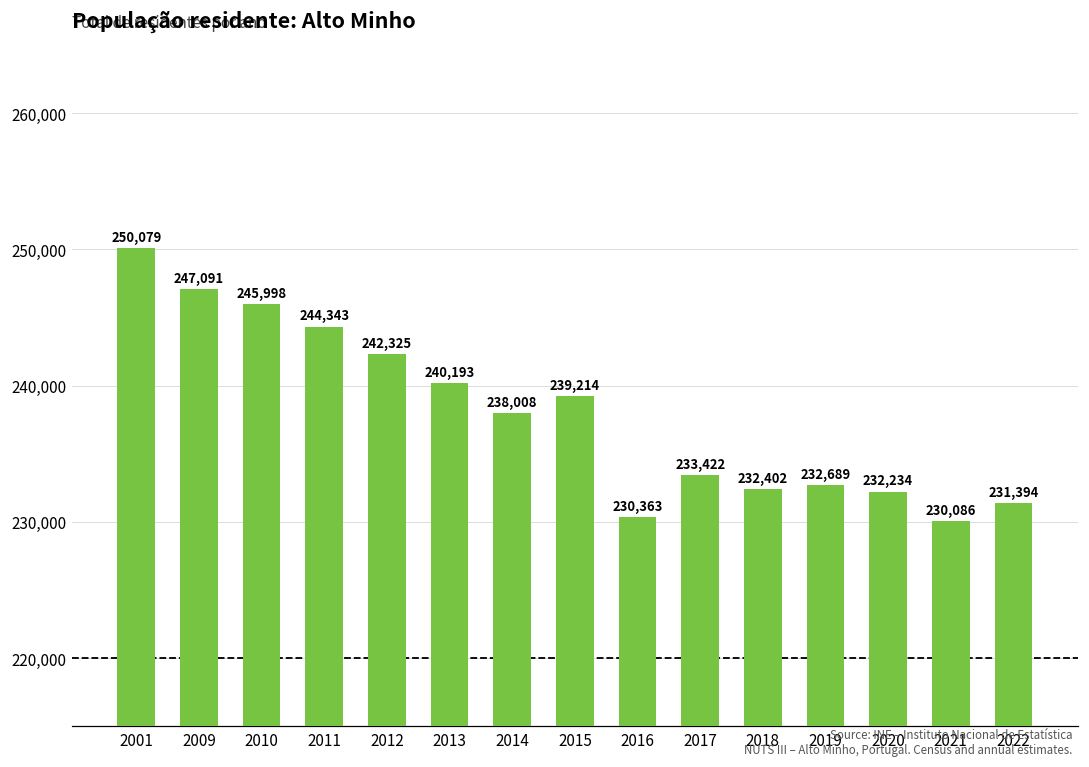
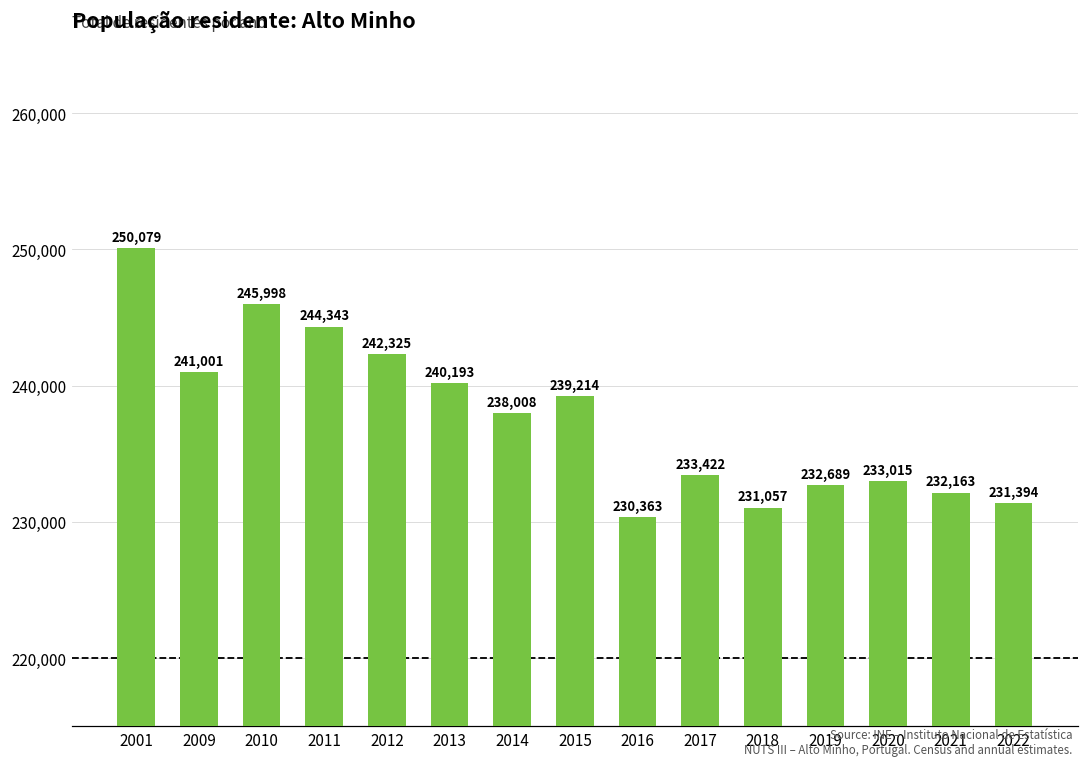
  {
    "2001": "250,079",
-   "2009": "247,091",
+   "2009": "241,001",
    "2010": "245,998",
    "2011": "244,343",
    "2012": "242,325",
    "2013": "240,193",
    "2014": "238,008",
    "2015": "239,214",
    "2016": "230,363",
    "2017": "233,422",
-   "2018": "232,402",
+   "2018": "231,057",
    "2019": "232,689",
-   "2020": "232,234",
-   "2021": "230,086",
+   "2020": "233,015",
+   "2021": "232,163",
    "2022": "231,394"
  }
